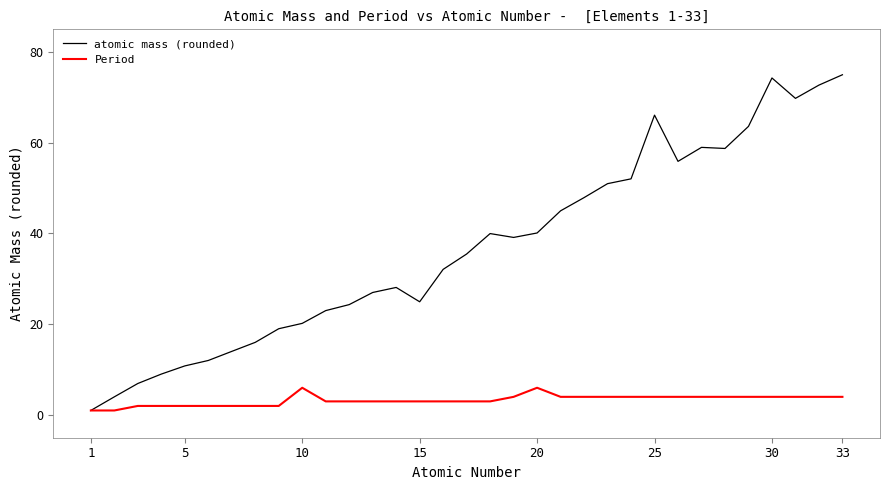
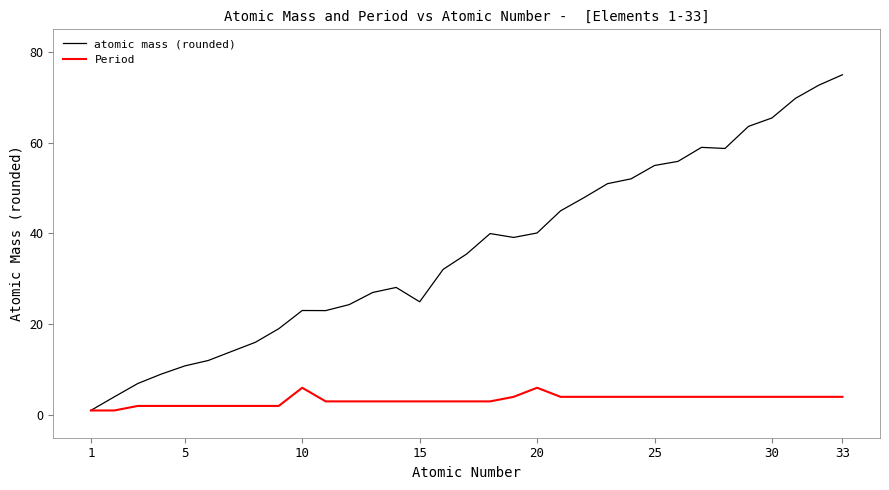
  {
    "atomic mass (rounded)": {
      "5": 11,
-     "10": 20,
+     "10": 23,
      "15": 25,
      "20": 40,
-     "25": 66,
-     "30": 74,
+     "25": 55,
+     "30": 65,
      "33": 75
    },
    "Period": {
      "5": 2,
      "10": 6,
      "15": 3,
      "20": 6,
      "25": 4,
      "30": 4,
      "33": 4
    }
  }
